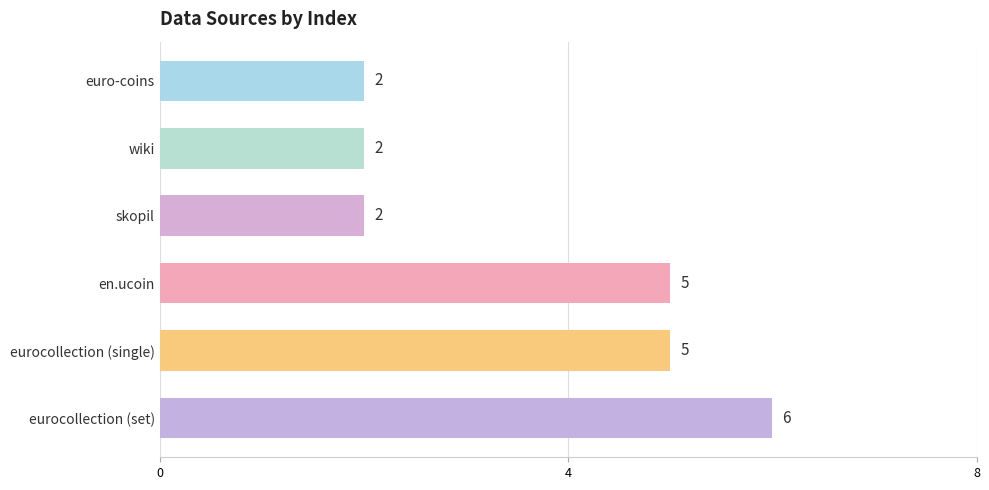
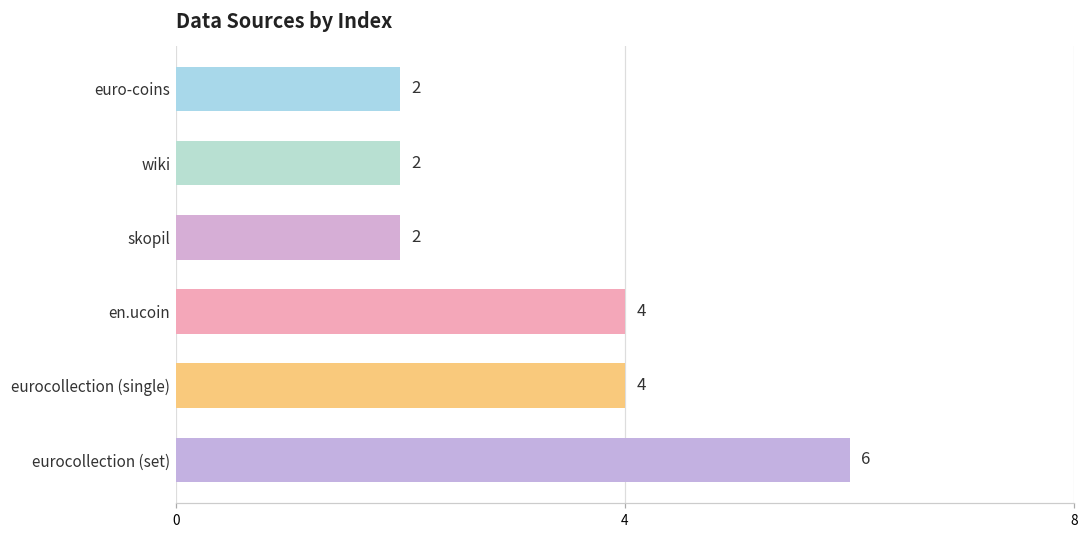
  {
    "euro-coins": 2,
    "wiki": 2,
    "skopil": 2,
-   "en.ucoin": 5,
-   "eurocollection (single)": 5,
+   "en.ucoin": 4,
+   "eurocollection (single)": 4,
    "eurocollection (set)": 6
  }
